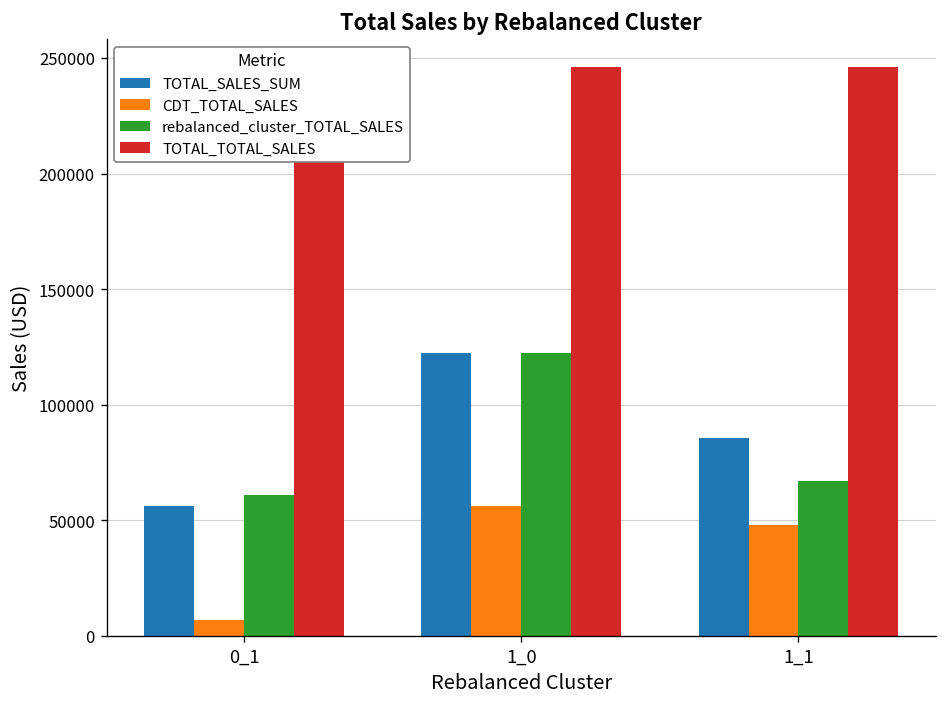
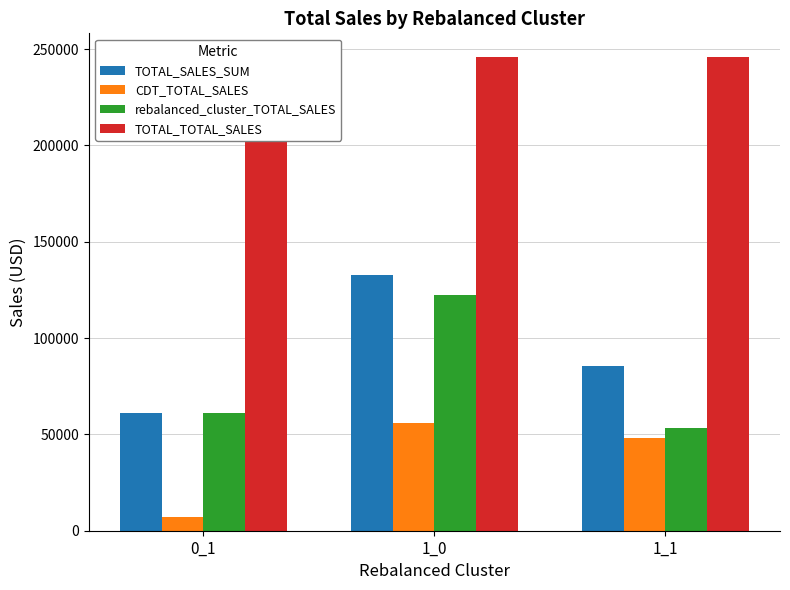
  {
    "TOTAL_SALES_SUM": {
-     "0_1": 56000,
-     "1_0": 123000,
+     "0_1": 61000,
+     "1_0": 133000,
      "1_1": 86000
    },
    "CDT_TOTAL_SALES": {
      "0_1": 7000,
      "1_0": 56000,
      "1_1": 48000
    },
    "rebalanced_cluster_TOTAL_SALES": {
      "0_1": 61000,
      "1_0": 123000,
-     "1_1": 67000
+     "1_1": 53000
    },
    "TOTAL_TOTAL_SALES": {
      "1_0": 246000,
      "1_1": 246000
    }
  }
